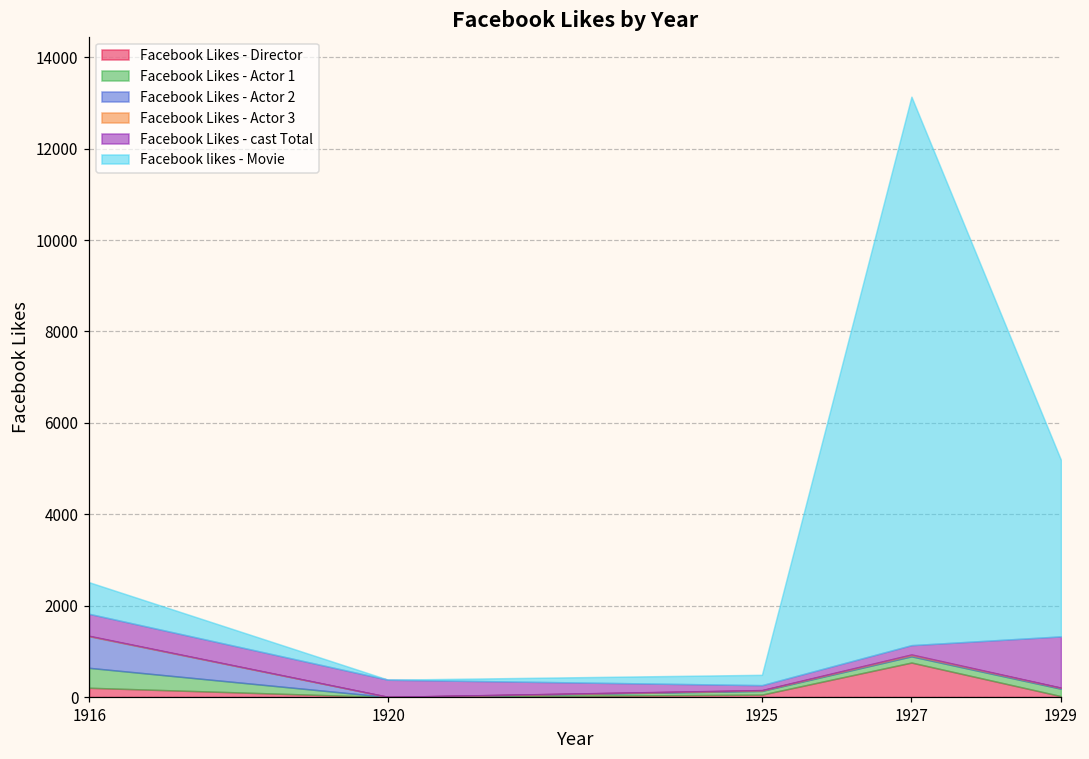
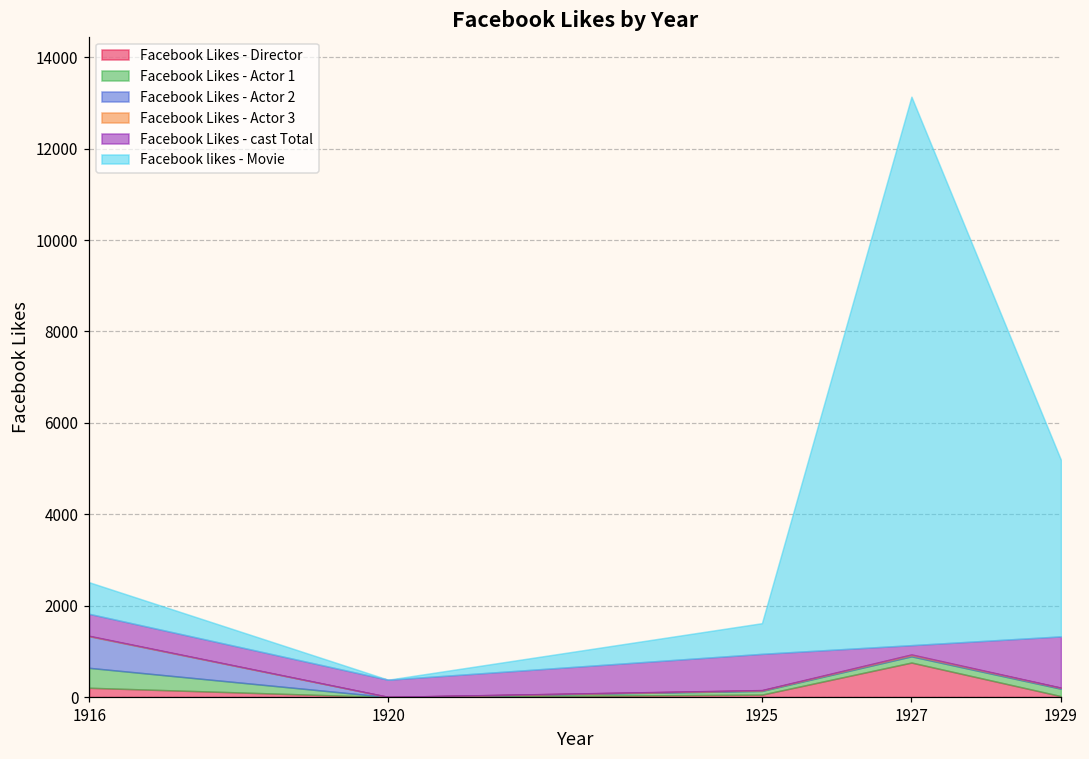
  {
    "Facebook Likes - Director": {
      "1916": 200,
      "1927": 800
    },
    "Facebook Likes - Actor 1": {
      "1916": 400
    },
    "Facebook Likes - cast Total": {
      "1916": 500,
-     "1925": 100,
+     "1925": 800,
      "1927": 200,
      "1929": 1100
    },
    "Facebook likes - Movie": {
      "1916": 700,
-     "1925": 200,
+     "1925": 700,
      "1927": 12000,
      "1929": 3900
    }
  }
